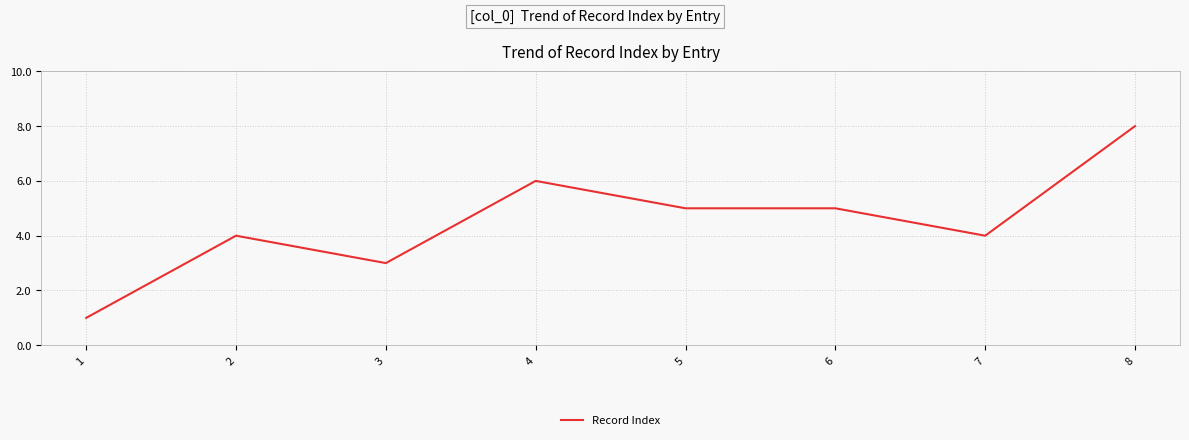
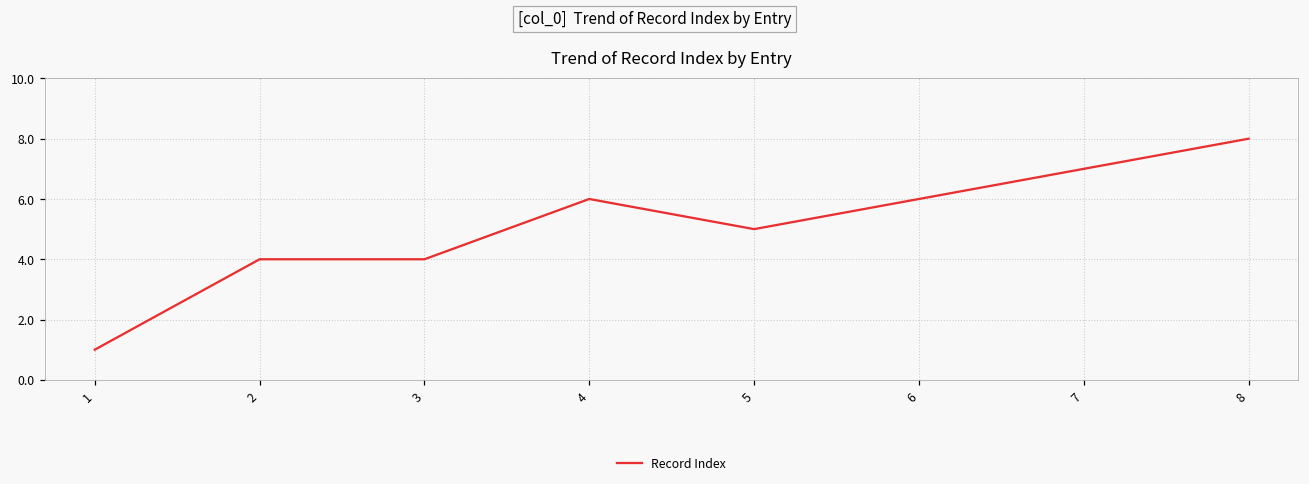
  {
    "1": 1,
    "2": 4,
-   "3": 3,
+   "3": 4,
    "4": 6,
    "5": 5,
-   "6": 5,
-   "7": 4,
+   "6": 6,
+   "7": 7,
    "8": 8
  }
